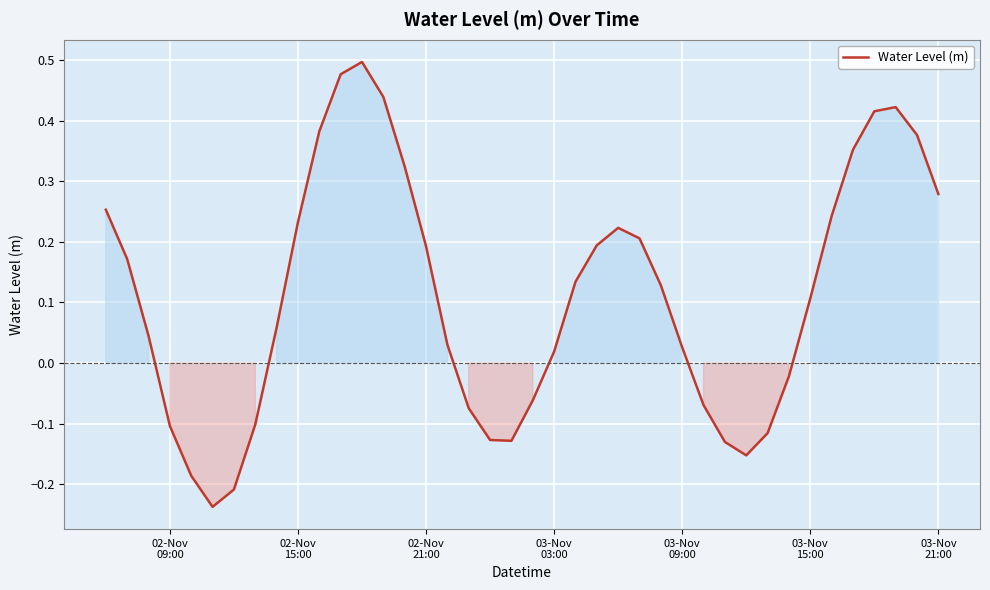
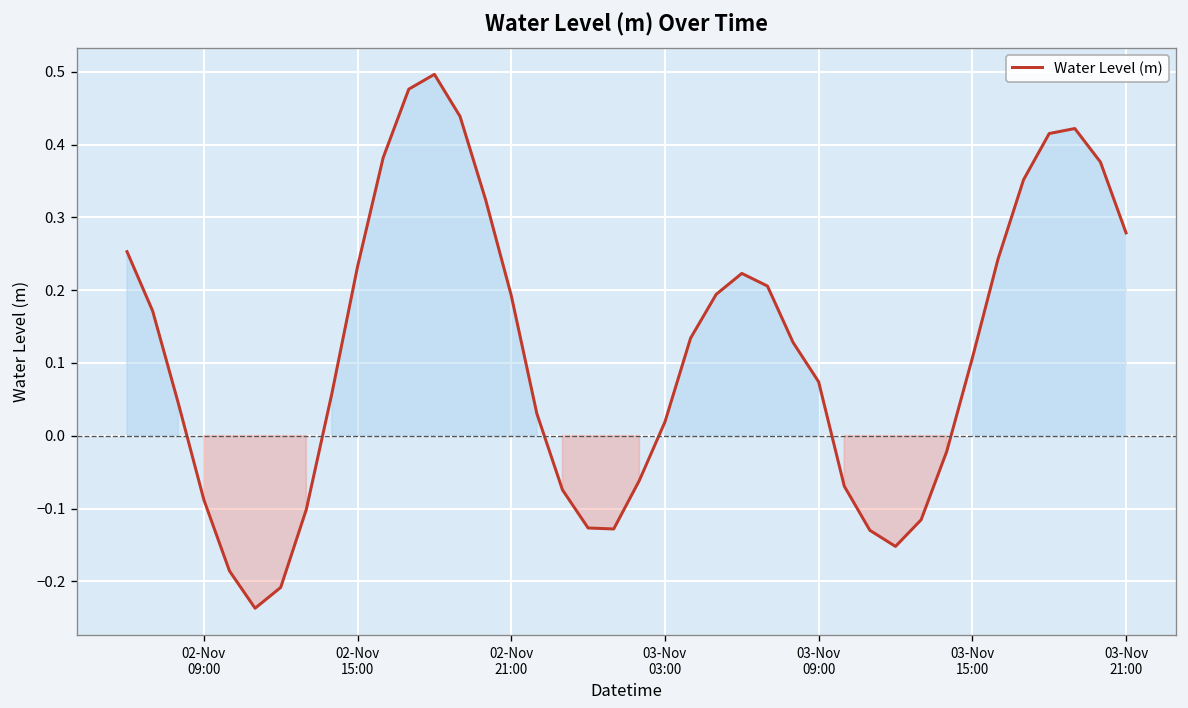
  {
-   "02-Nov 09:00": -0.10,
+   "02-Nov 09:00": -0.09,
    "02-Nov 15:00": 0.23,
    "02-Nov 21:00": 0.19,
    "03-Nov 03:00": 0.02,
-   "03-Nov 09:00": 0.03,
+   "03-Nov 09:00": 0.07,
    "03-Nov 15:00": 0.11,
    "03-Nov 21:00": 0.28
  }
